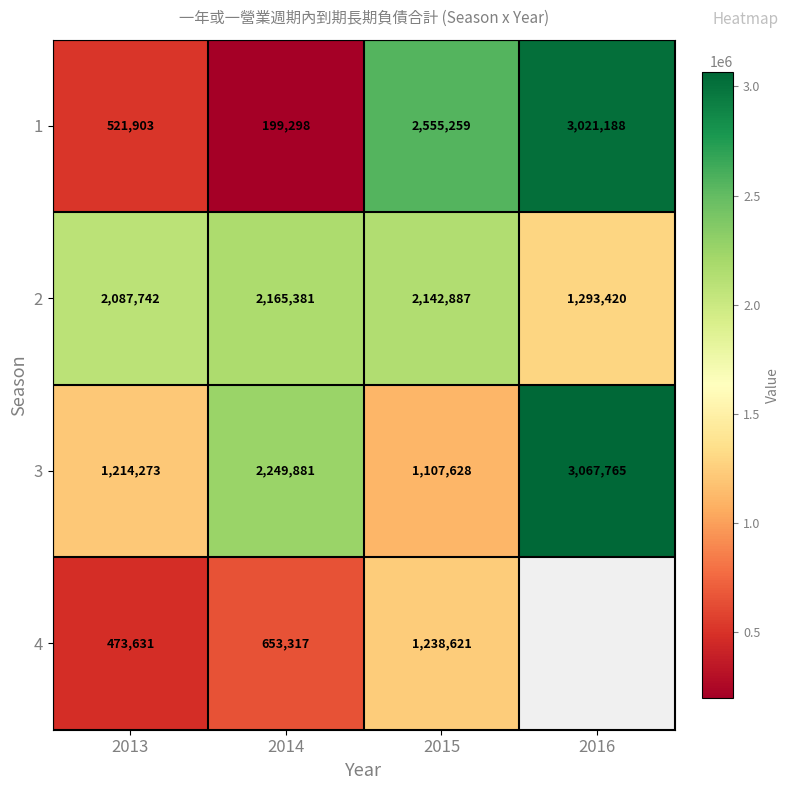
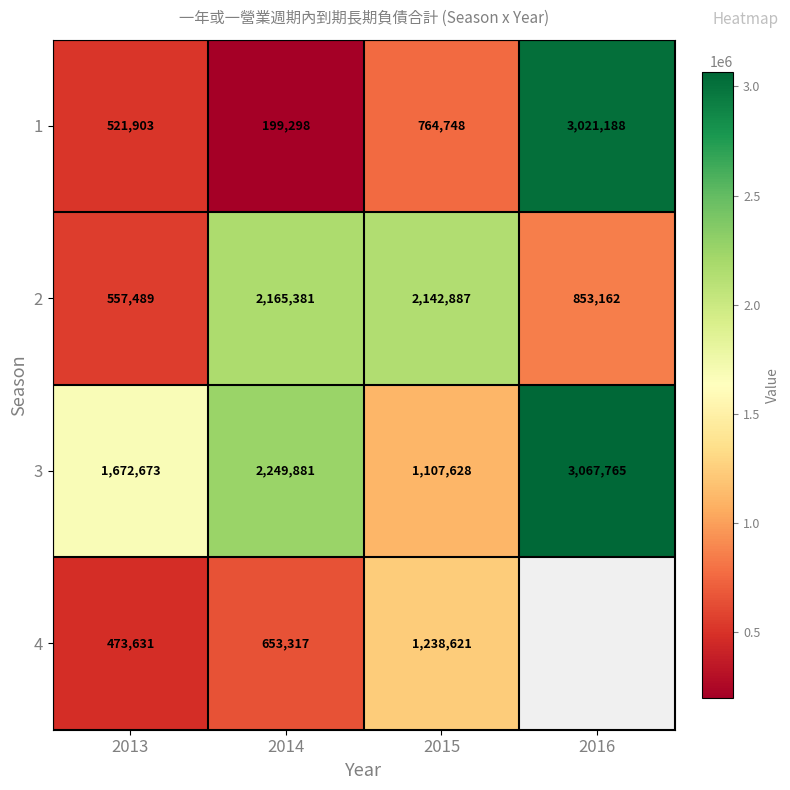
  {
    "1": {
      "2013": "521,903",
      "2014": "199,298",
-     "2015": "2,555,259",
+     "2015": "764,748",
      "2016": "3,021,188"
    },
    "2": {
-     "2013": "2,087,742",
+     "2013": "557,489",
      "2014": "2,165,381",
      "2015": "2,142,887",
-     "2016": "1,293,420"
+     "2016": "853,162"
    },
    "3": {
-     "2013": "1,214,273",
+     "2013": "1,672,673",
      "2014": "2,249,881",
      "2015": "1,107,628",
      "2016": "3,067,765"
    },
    "4": {
      "2013": "473,631",
      "2014": "653,317",
      "2015": "1,238,621"
    }
  }
